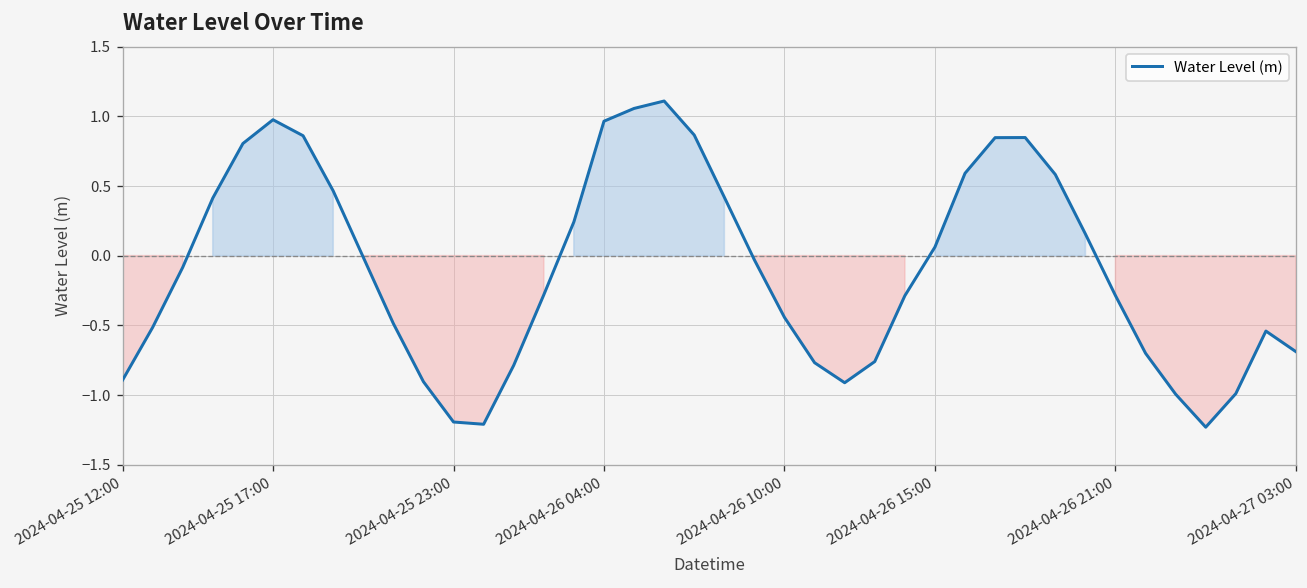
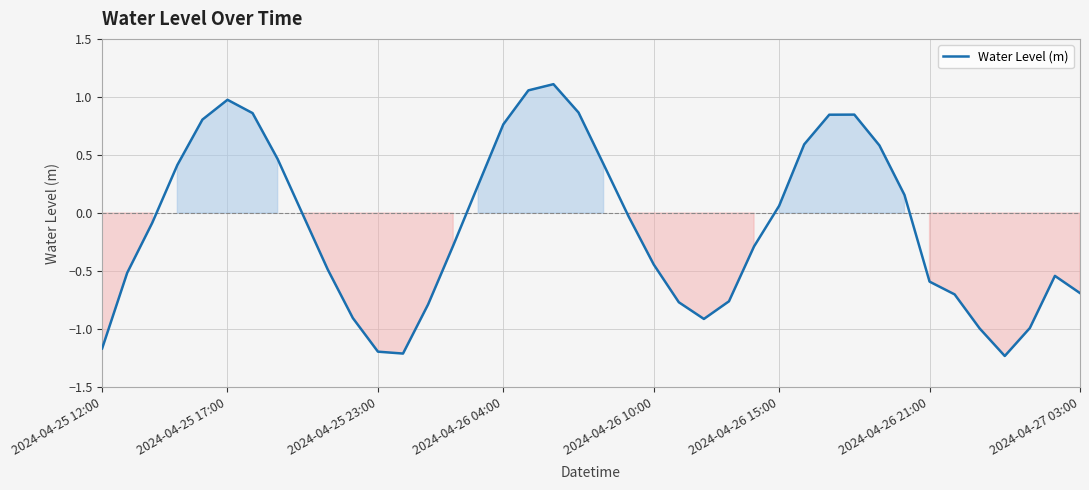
  {
-   "2024-04-25 12:00": -0.89,
+   "2024-04-25 12:00": -1.17,
    "2024-04-25 17:00": 0.98,
    "2024-04-25 23:00": -1.19,
-   "2024-04-26 04:00": 0.96,
+   "2024-04-26 04:00": 0.76,
    "2024-04-26 10:00": -0.44,
    "2024-04-26 15:00": 0.06,
-   "2024-04-26 21:00": -0.29,
+   "2024-04-26 21:00": -0.59,
    "2024-04-27 03:00": -0.69
  }
